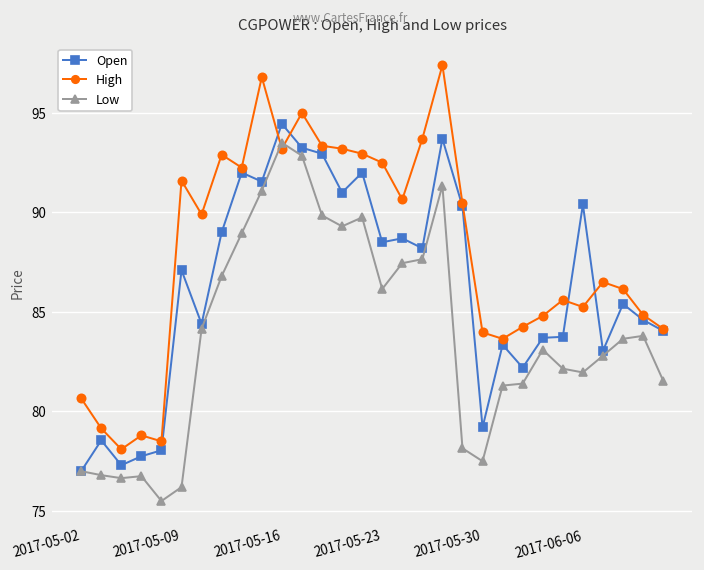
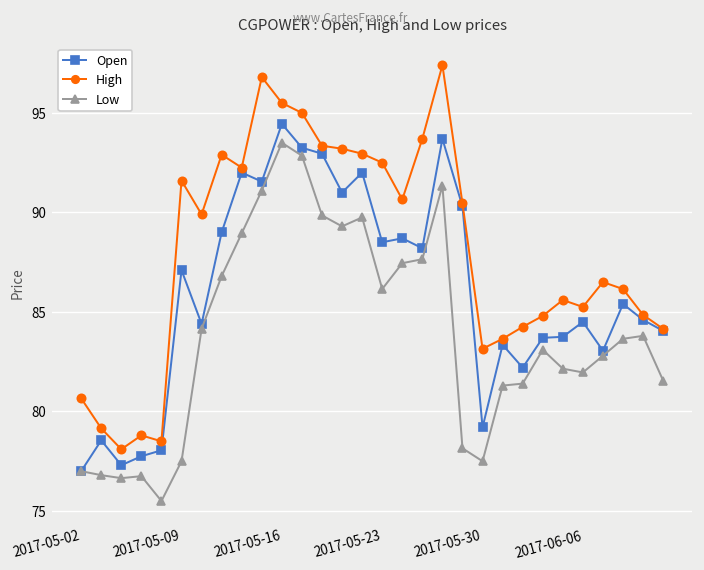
  {
    "Open": {
      "2017-05-09": 87.1,
      "2017-05-16": 94.5,
      "2017-05-23": 88.5,
      "2017-05-30": 79.2,
-     "2017-06-06": 90.4
+     "2017-06-06": 84.5
    },
    "High": {
      "2017-05-02": 80.7,
      "2017-05-09": 91.6,
-     "2017-05-16": 93.2,
+     "2017-05-16": 95.5,
      "2017-05-23": 92.5,
-     "2017-05-30": 84.0,
+     "2017-05-30": 83.2,
      "2017-06-06": 85.3
    },
    "Low": {
-     "2017-05-09": 76.2,
+     "2017-05-09": 77.5,
      "2017-05-16": 93.5,
      "2017-05-23": 86.2,
      "2017-05-30": 77.5,
      "2017-06-06": 82.0
    }
  }
